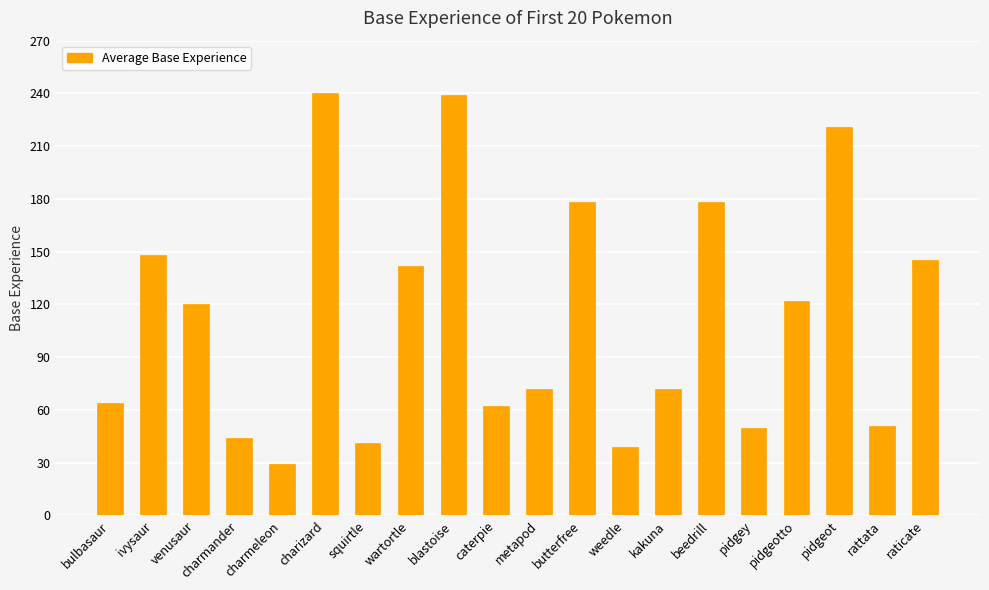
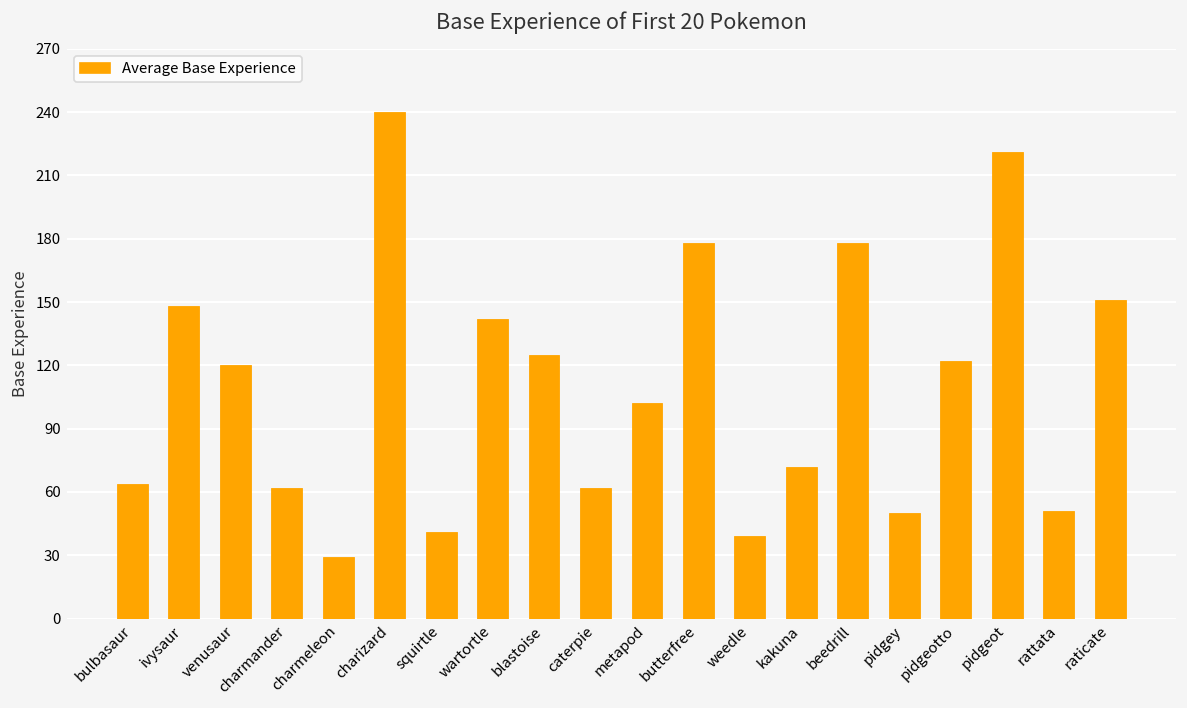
  {
    "bulbasaur": 64,
    "ivysaur": 148,
    "venusaur": 120,
-   "charmander": 44,
+   "charmander": 62,
    "charmeleon": 29,
    "charizard": 240,
    "squirtle": 41,
    "wartortle": 142,
-   "blastoise": 239,
+   "blastoise": 125,
    "caterpie": 62,
-   "metapod": 72,
+   "metapod": 102,
    "butterfree": 178,
    "weedle": 39,
    "kakuna": 72,
    "beedrill": 178,
    "pidgey": 50,
    "pidgeotto": 122,
    "pidgeot": 221,
    "rattata": 51,
-   "raticate": 145
+   "raticate": 151
  }
